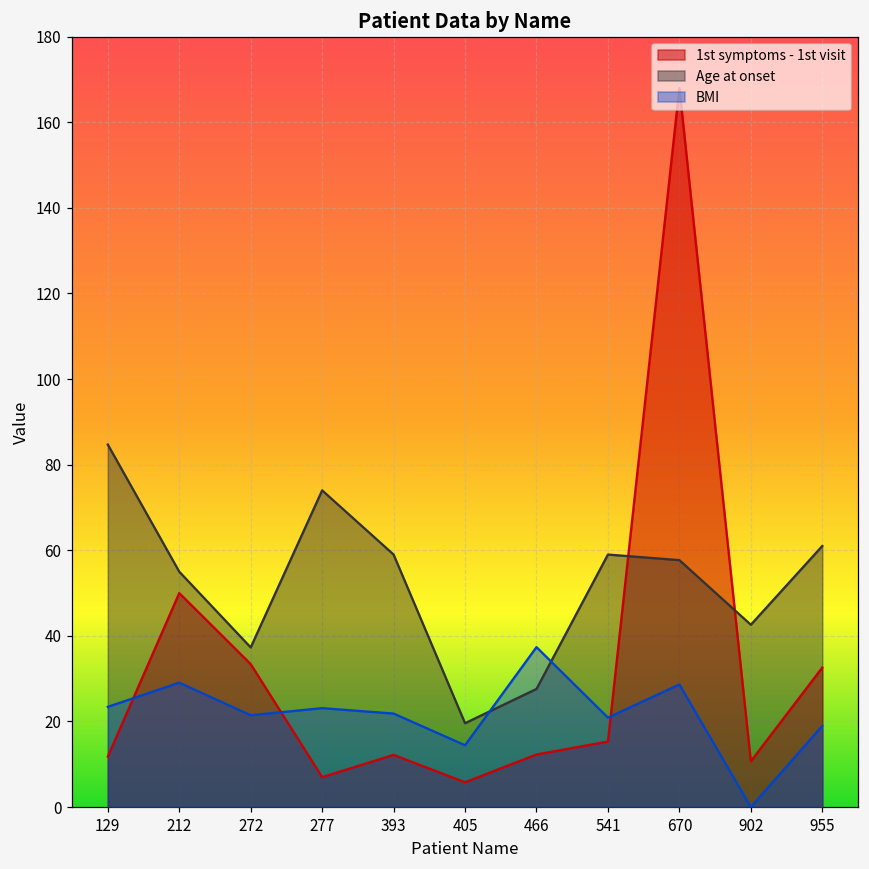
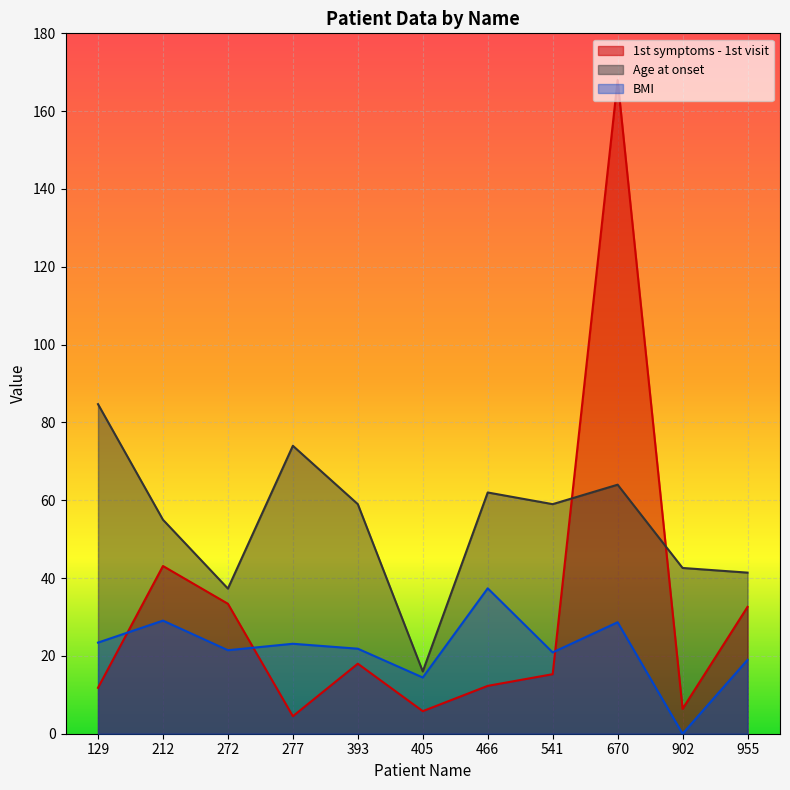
  {
    "1st symptoms - 1st visit": {
      "129": 12,
-     "212": 50,
+     "212": 43,
      "272": 33,
-     "277": 7,
-     "393": 12,
+     "277": 5,
+     "393": 18,
      "405": 6,
      "466": 12,
      "541": 15,
-     "902": 11,
+     "902": 6,
      "955": 33
    },
    "Age at onset": {
      "129": 85,
      "212": 55,
      "272": 37,
      "277": 74,
      "393": 59,
-     "405": 20,
-     "466": 28,
+     "405": 16,
+     "466": 62,
      "541": 59,
-     "670": 58,
+     "670": 64,
      "902": 43,
-     "955": 61
+     "955": 41
    },
    "BMI": {
      "129": 23,
      "212": 29,
      "272": 21,
      "277": 23,
      "393": 22,
      "405": 14,
      "466": 37,
      "541": 21,
      "670": 29,
      "902": 0,
      "955": 19
    }
  }
